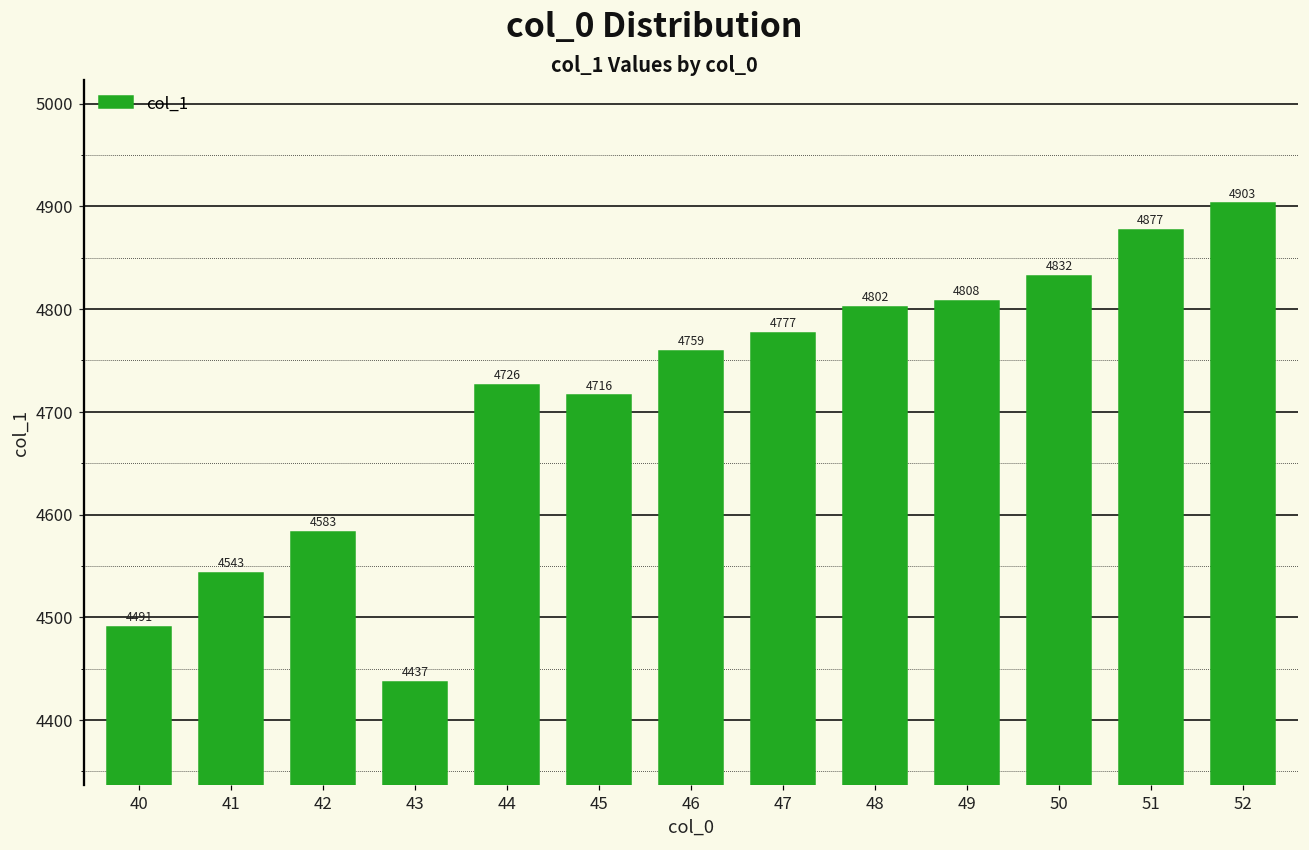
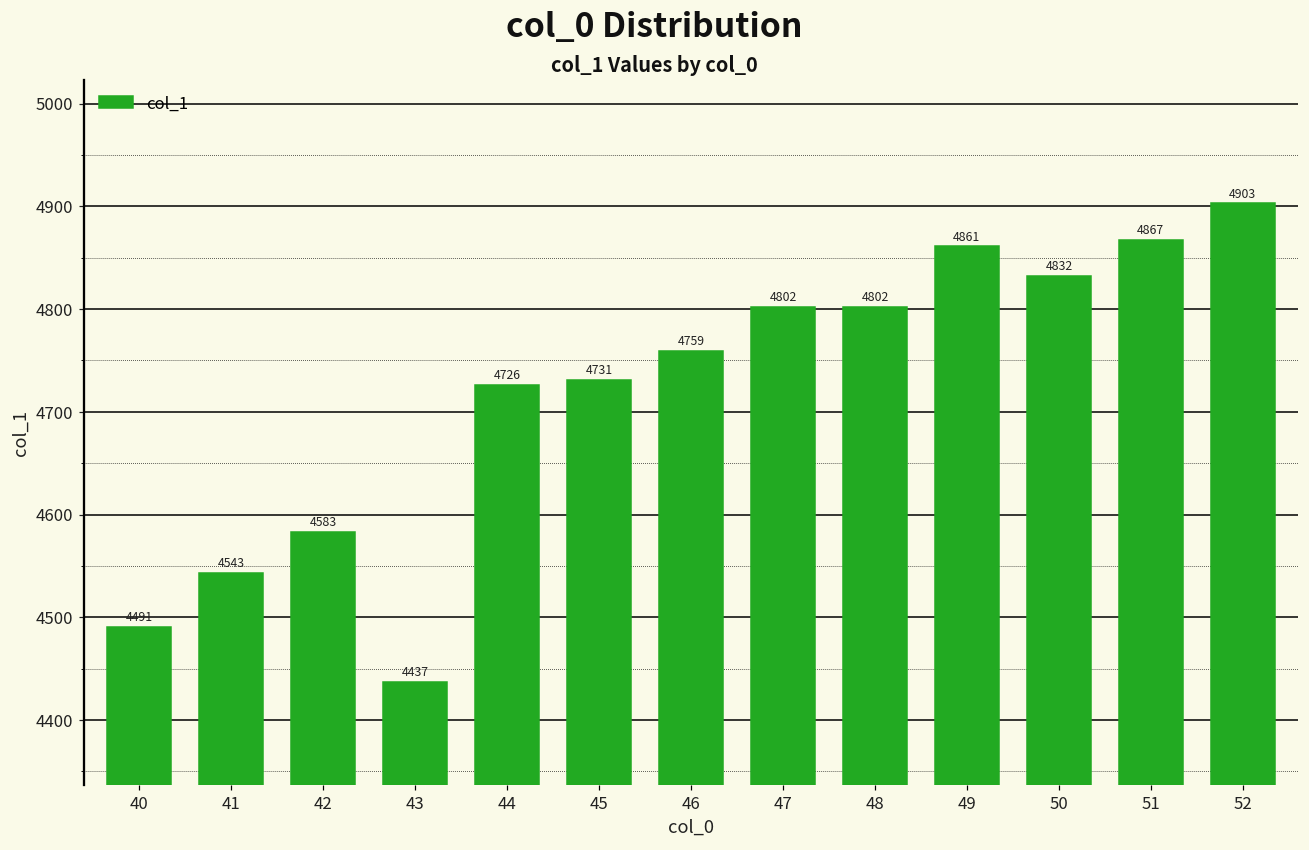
  {
    "40": 4491,
    "41": 4543,
    "42": 4583,
    "43": 4437,
    "44": 4726,
-   "45": 4716,
+   "45": 4731,
    "46": 4759,
-   "47": 4777,
+   "47": 4802,
    "48": 4802,
-   "49": 4808,
+   "49": 4861,
    "50": 4832,
-   "51": 4877,
+   "51": 4867,
    "52": 4903
  }
